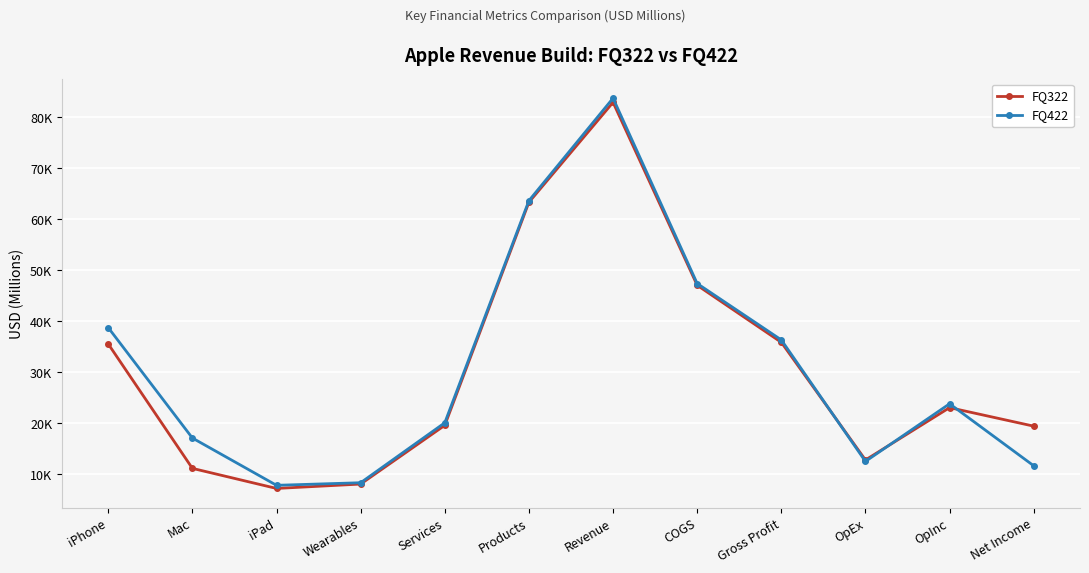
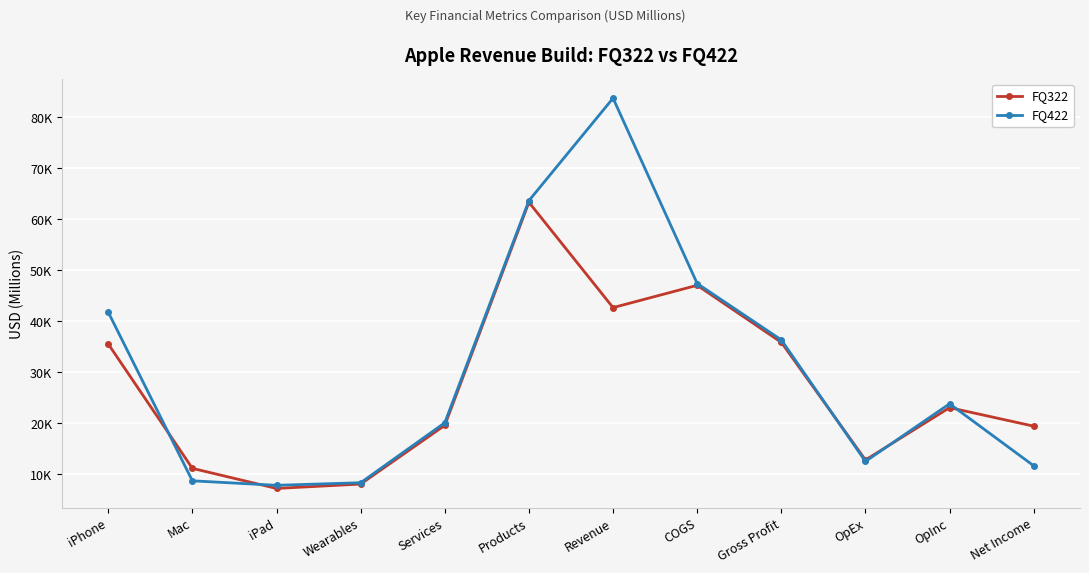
  {
    "FQ322": {
      "iPhone": 36000,
      "Mac": 11000,
      "iPad": 7000,
      "Services": 20000,
-     "Revenue": 83000,
+     "Revenue": 43000,
      "OpInc": 23000,
      "Net Income": 19000
    },
    "FQ422": {
-     "iPhone": 39000,
-     "Mac": 17000,
+     "iPhone": 42000,
+     "Mac": 9000,
      "iPad": 8000,
      "Services": 20000,
      "Revenue": 84000,
      "OpInc": 24000,
      "Net Income": 12000
    }
  }
